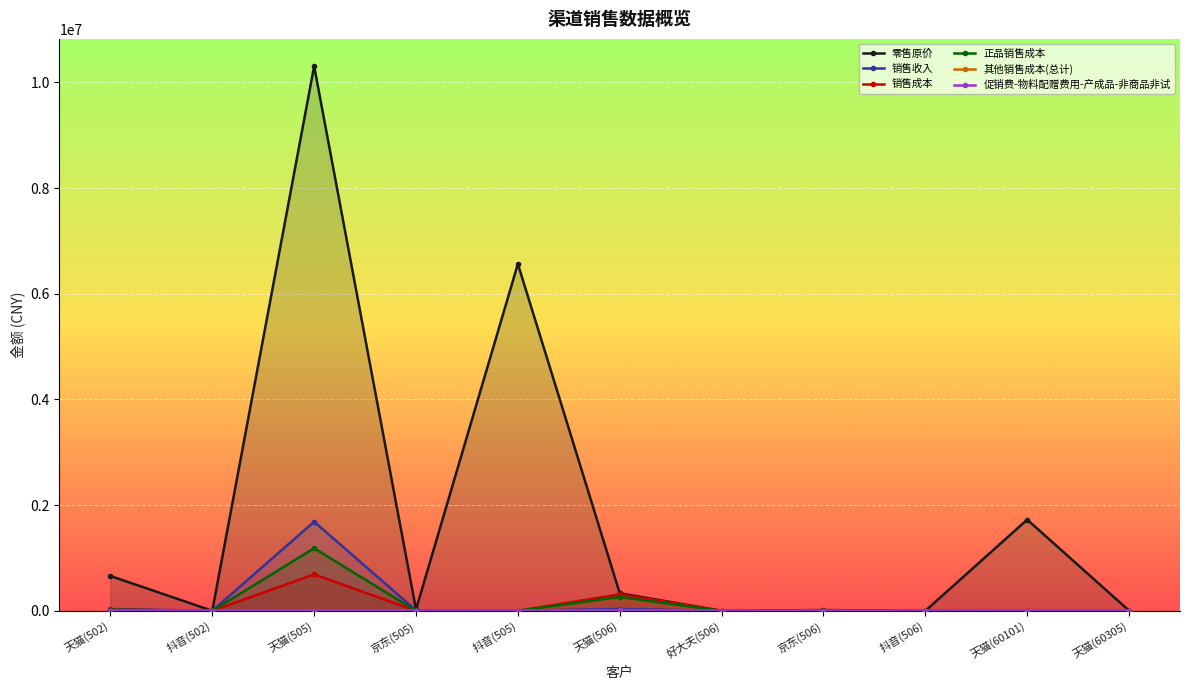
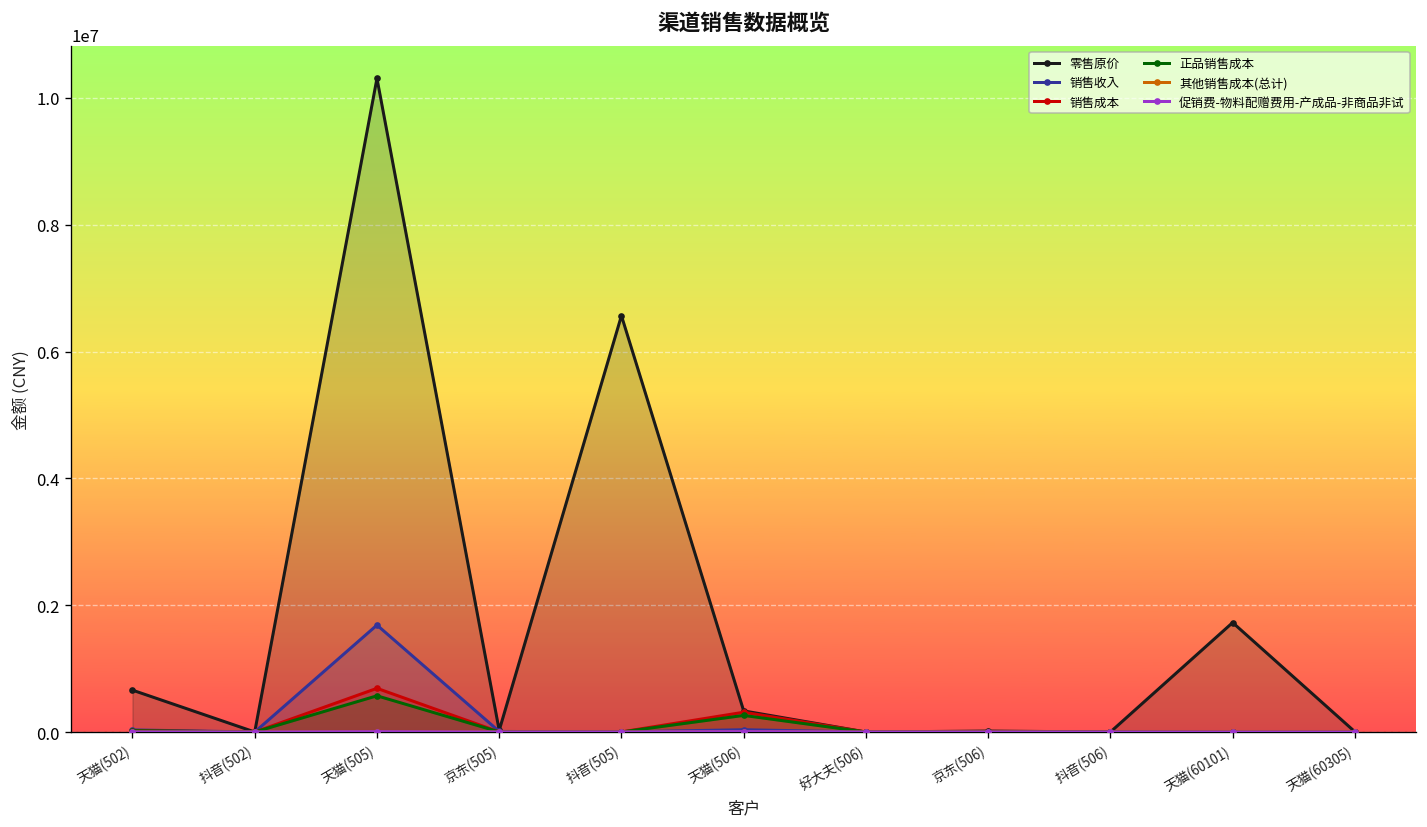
  {
    "零售原价": {
      "天猫(502)": 700000,
      "天猫(505)": 10300000,
      "抖音(505)": 6600000,
      "天猫(60101)": 1700000
    },
    "销售收入": {
      "天猫(505)": 1700000
    },
    "销售成本": {
      "天猫(505)": 700000
    },
    "正品销售成本": {
-     "天猫(505)": 1200000,
+     "天猫(505)": 600000,
      "天猫(506)": 300000
    },
    "促销费-物料配赠费用-产成品-非商品非试": {
      "天猫(505)": 0
    }
  }
